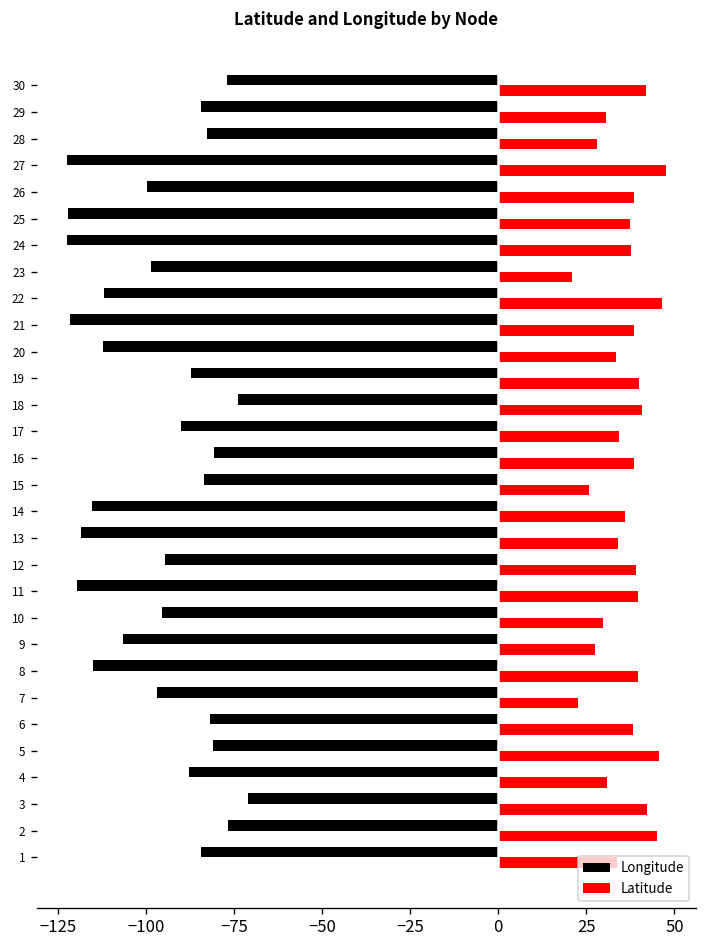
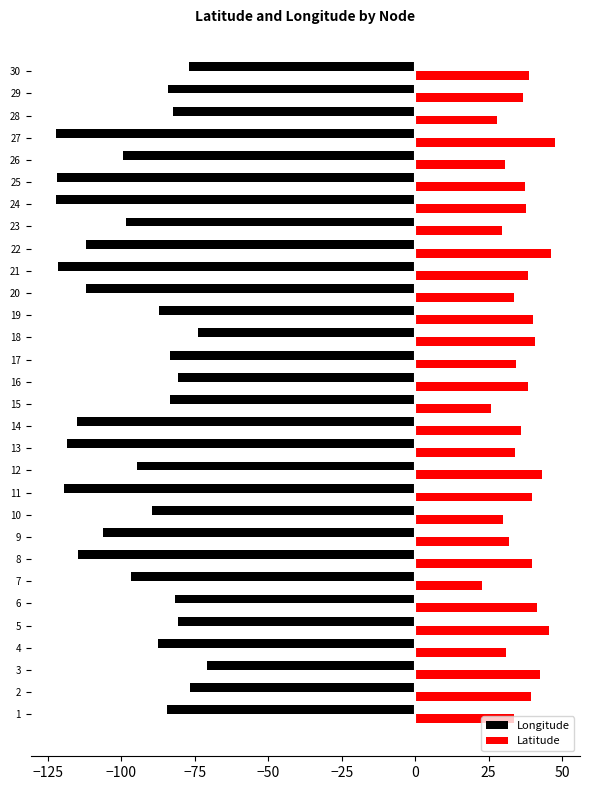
  {
    "Longitude": {
      "30": -77,
      "29": -84,
      "28": -82,
      "27": -122,
      "26": -100,
      "25": -122,
      "24": -122,
      "23": -99,
      "22": -112,
      "21": -121,
      "20": -112,
      "19": -87,
      "18": -74,
-     "17": -90,
+     "17": -84,
      "16": -81,
      "15": -83,
      "14": -115,
      "13": -118,
      "12": -95,
      "11": -120,
-     "10": -95,
+     "10": -90,
      "9": -106,
      "8": -115,
      "7": -97,
      "6": -82,
      "5": -81,
      "4": -88,
      "3": -71,
      "2": -77,
      "1": -84
    },
    "Latitude": {
-     "30": 42,
-     "29": 30,
+     "30": 39,
+     "29": 37,
      "28": 28,
      "27": 48,
-     "26": 39,
+     "26": 31,
      "25": 37,
      "24": 38,
-     "23": 21,
+     "23": 29,
      "22": 46,
      "21": 39,
      "20": 34,
      "19": 40,
      "18": 41,
      "17": 34,
      "16": 38,
      "15": 26,
      "14": 36,
      "13": 34,
-     "12": 39,
+     "12": 43,
      "11": 40,
      "10": 30,
-     "9": 27,
+     "9": 32,
      "8": 40,
      "7": 23,
-     "6": 38,
+     "6": 41,
      "5": 46,
      "4": 31,
      "3": 42,
-     "2": 45
+     "2": 39
    }
  }
